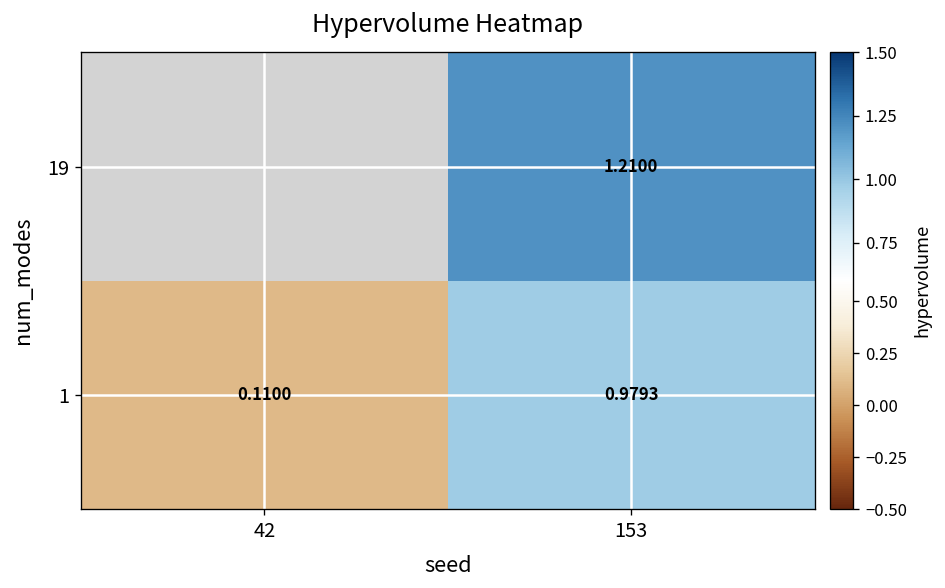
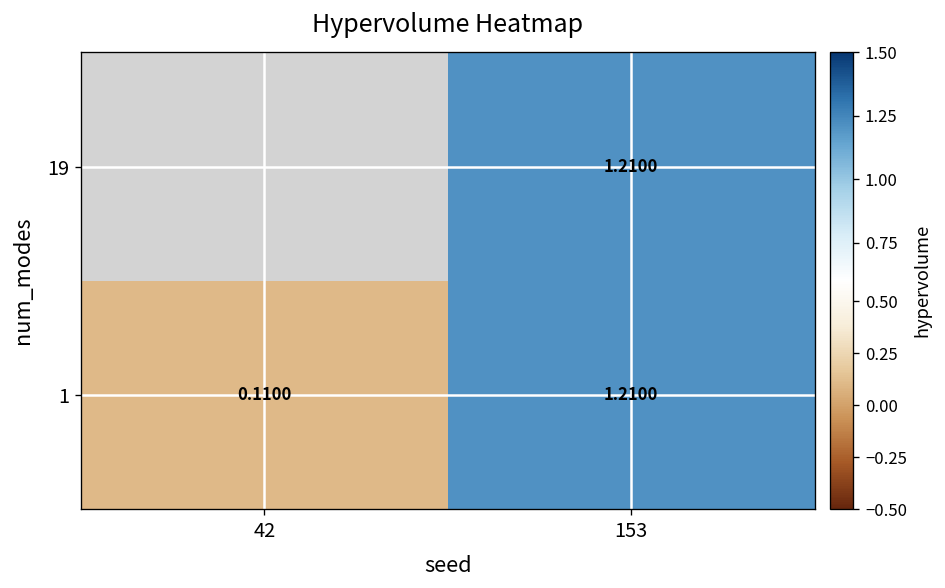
  {
    "19": {
      "153": 1.2100
    },
    "1": {
      "42": 0.1100,
-     "153": 0.9793
+     "153": 1.2100
    }
  }
